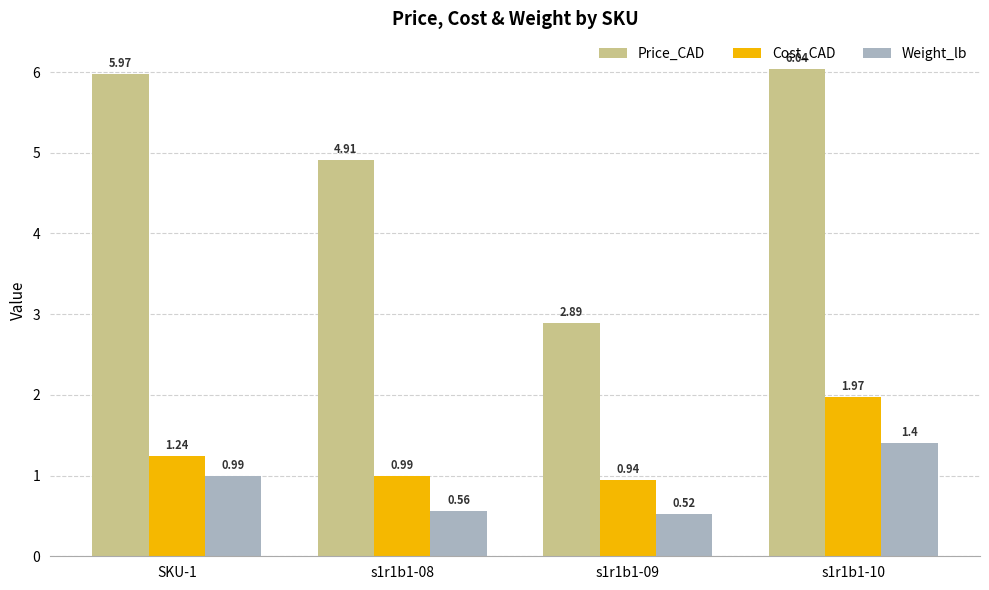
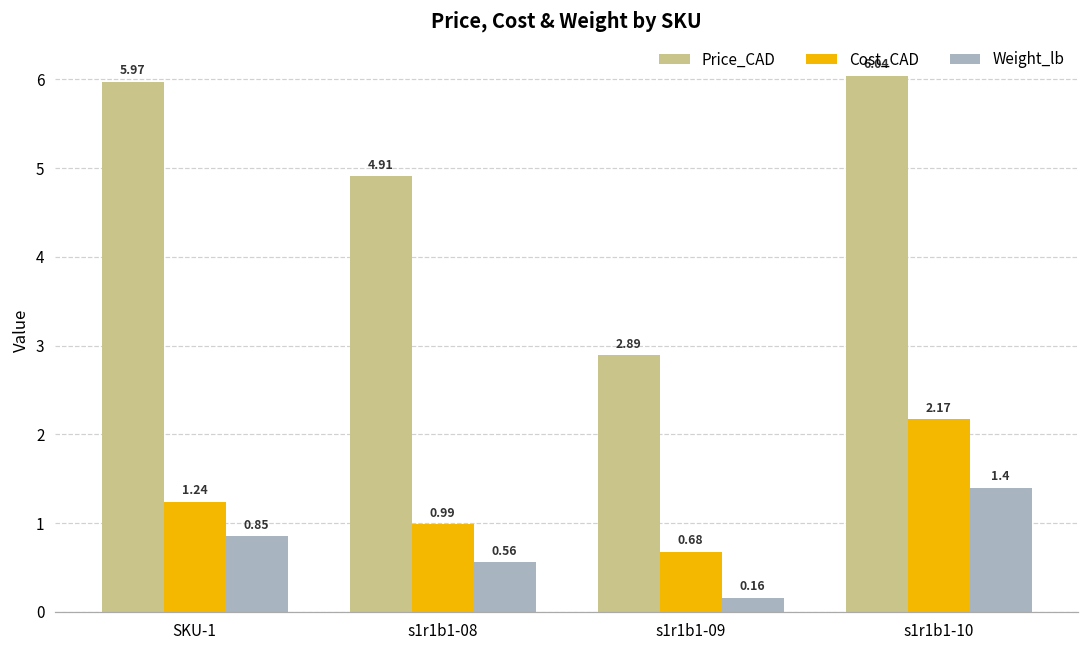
  {
    "Price_CAD": {
      "SKU-1": 5.97,
      "s1r1b1-08": 4.91,
      "s1r1b1-09": 2.89,
      "s1r1b1-10": 6.04
    },
    "Cost_CAD": {
      "SKU-1": 1.24,
      "s1r1b1-08": 0.99,
-     "s1r1b1-09": 0.94,
-     "s1r1b1-10": 1.97
+     "s1r1b1-09": 0.68,
+     "s1r1b1-10": 2.17
    },
    "Weight_lb": {
-     "SKU-1": 0.99,
+     "SKU-1": 0.85,
      "s1r1b1-08": 0.56,
-     "s1r1b1-09": 0.52,
+     "s1r1b1-09": 0.16,
      "s1r1b1-10": 1.4
    }
  }
